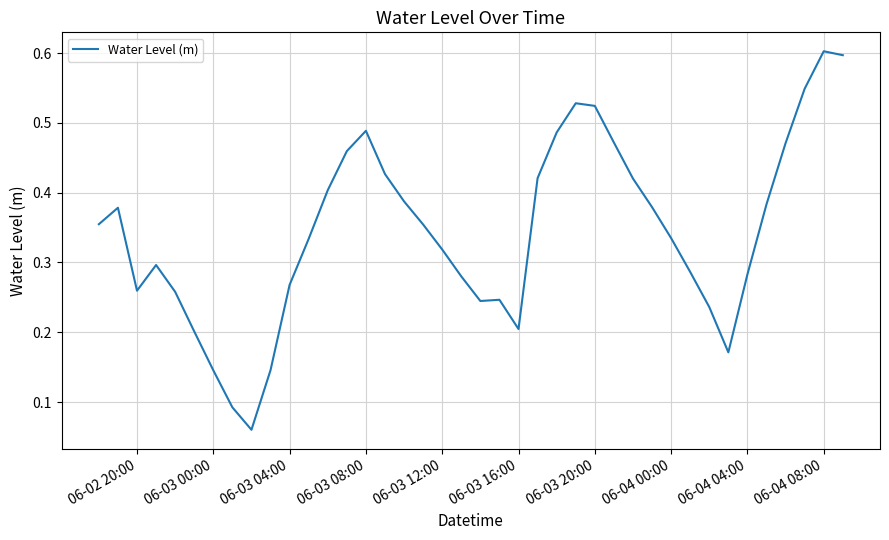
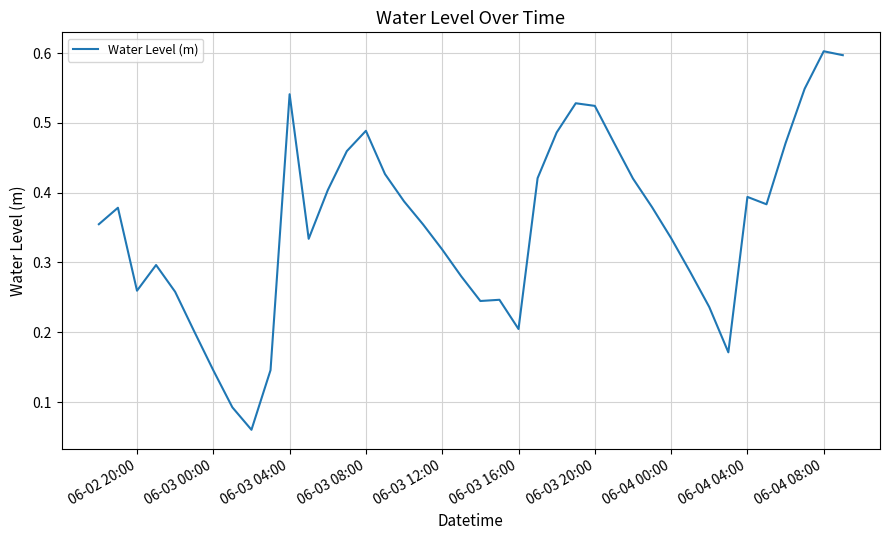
  {
    "06-02 20:00": 0.26,
    "06-03 00:00": 0.15,
-   "06-03 04:00": 0.27,
+   "06-03 04:00": 0.54,
    "06-03 08:00": 0.49,
    "06-03 12:00": 0.32,
    "06-03 16:00": 0.20,
    "06-03 20:00": 0.52,
    "06-04 00:00": 0.33,
-   "06-04 04:00": 0.28,
+   "06-04 04:00": 0.39,
    "06-04 08:00": 0.60
  }
